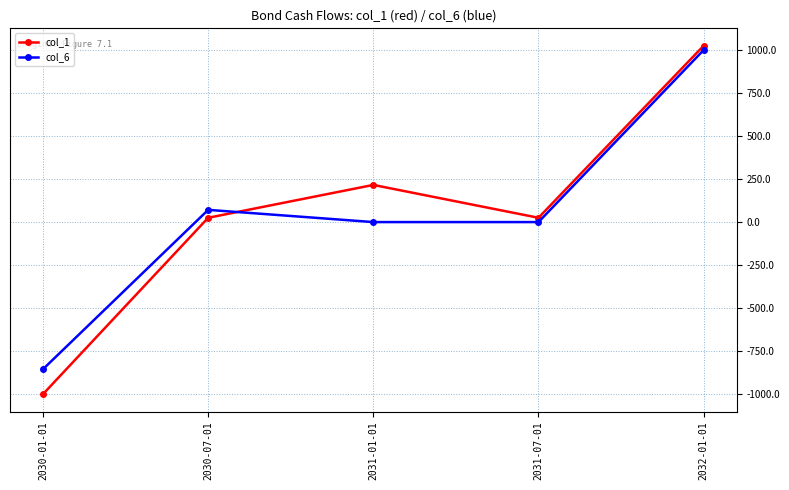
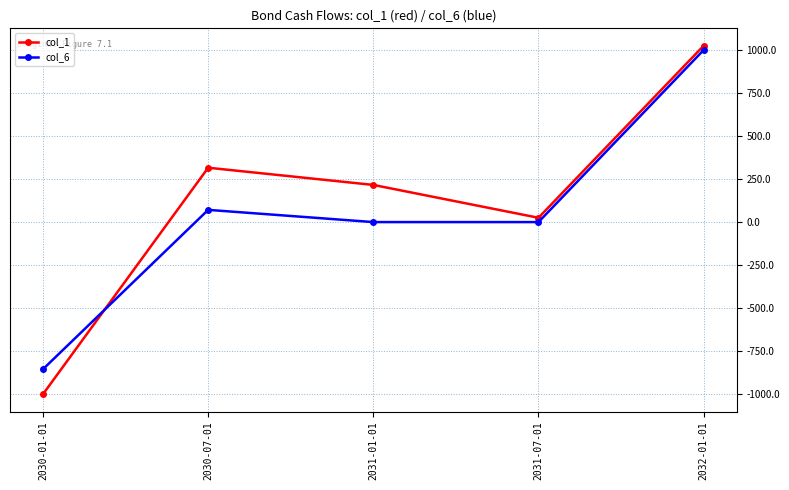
  {
    "col_1": {
      "2030-01-01": -1000,
-     "2030-07-01": 30,
+     "2030-07-01": 320,
      "2031-01-01": 220,
      "2031-07-01": 30,
      "2032-01-01": 1030
    },
    "col_6": {
      "2030-01-01": -860,
      "2030-07-01": 70,
      "2031-01-01": 0,
      "2031-07-01": 0,
      "2032-01-01": 1000
    }
  }
